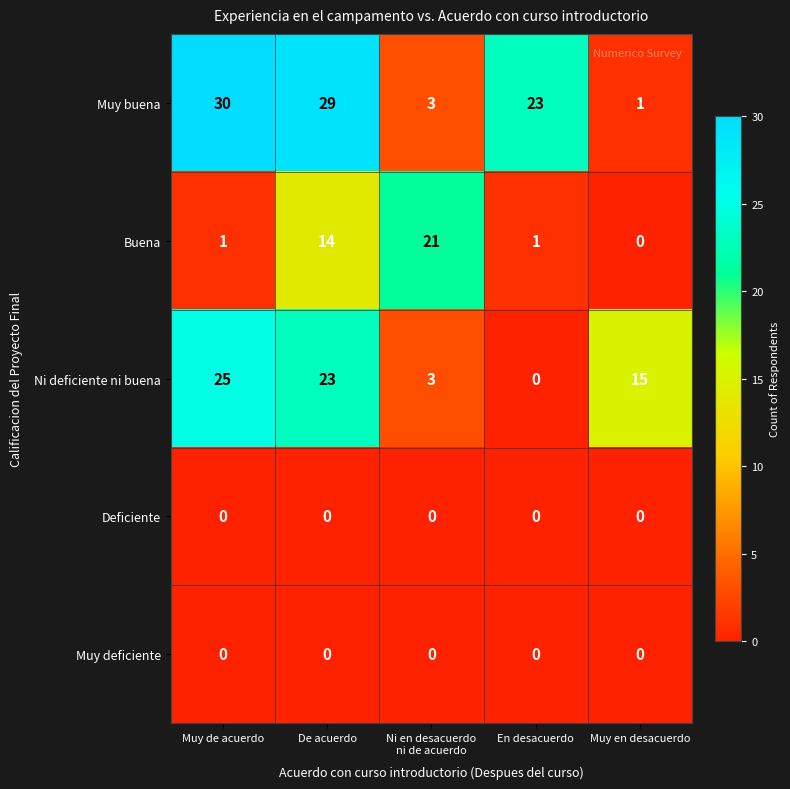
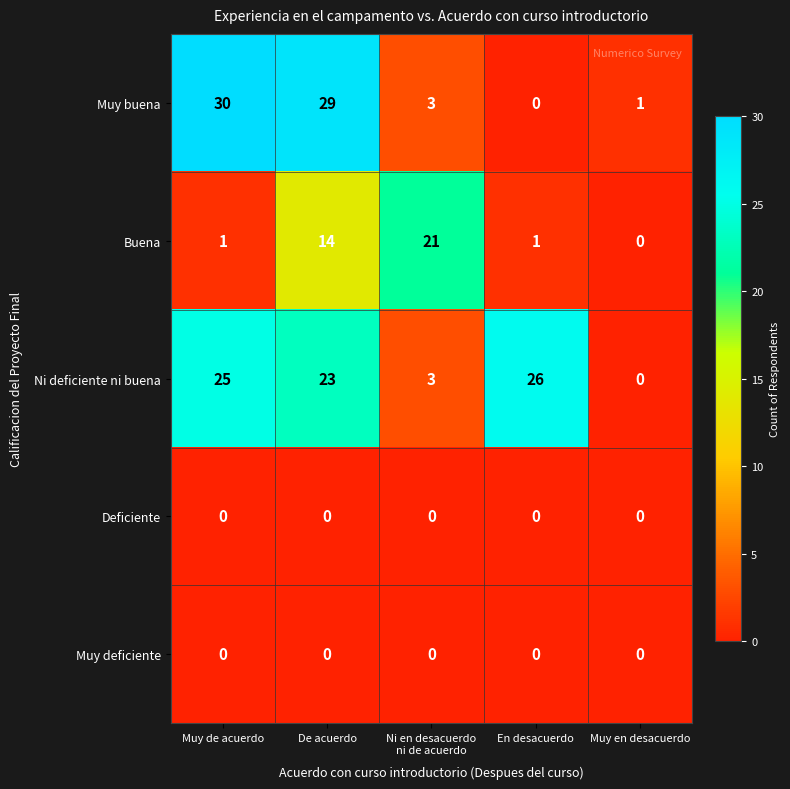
  {
    "Muy buena": {
      "Muy de acuerdo": 30,
      "De acuerdo": 29,
      "Ni en desacuerdo ni de acuerdo": 3,
-     "En desacuerdo": 23
+     "En desacuerdo": 0
    },
    "Buena": {
      "Muy de acuerdo": 1,
      "De acuerdo": 14,
      "Ni en desacuerdo ni de acuerdo": 21,
      "En desacuerdo": 1,
      "Muy en desacuerdo": 0
    },
    "Ni deficiente ni buena": {
      "Muy de acuerdo": 25,
      "De acuerdo": 23,
      "Ni en desacuerdo ni de acuerdo": 3,
-     "En desacuerdo": 0,
-     "Muy en desacuerdo": 15
+     "En desacuerdo": 26,
+     "Muy en desacuerdo": 0
    },
    "Deficiente": {
      "Muy de acuerdo": 0,
      "De acuerdo": 0,
      "Ni en desacuerdo ni de acuerdo": 0,
      "En desacuerdo": 0,
      "Muy en desacuerdo": 0
    },
    "Muy deficiente": {
      "Muy de acuerdo": 0,
      "De acuerdo": 0,
      "Ni en desacuerdo ni de acuerdo": 0,
      "En desacuerdo": 0,
      "Muy en desacuerdo": 0
    }
  }
